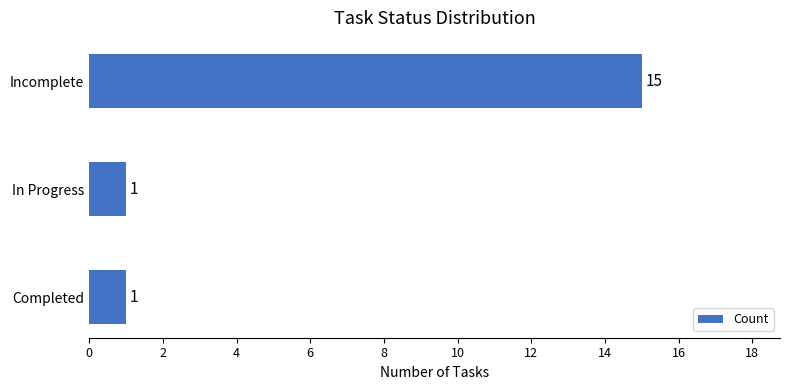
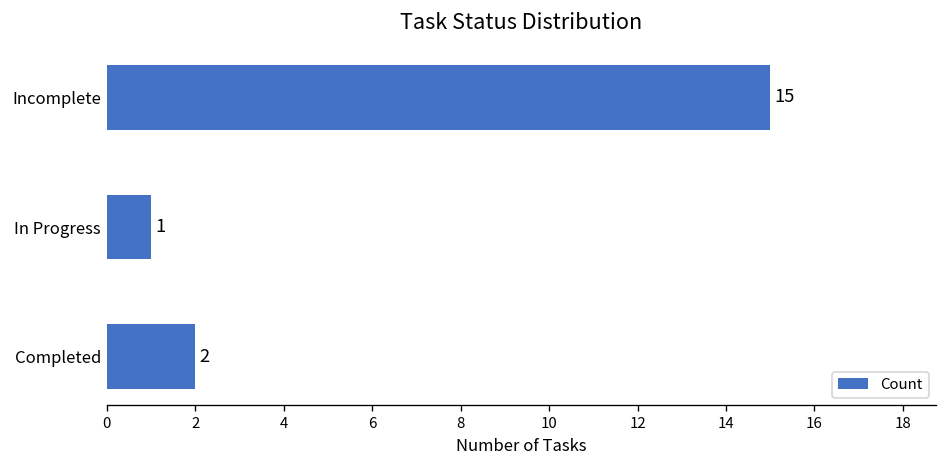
  {
    "Incomplete": 15,
    "In Progress": 1,
-   "Completed": 1
+   "Completed": 2
  }
